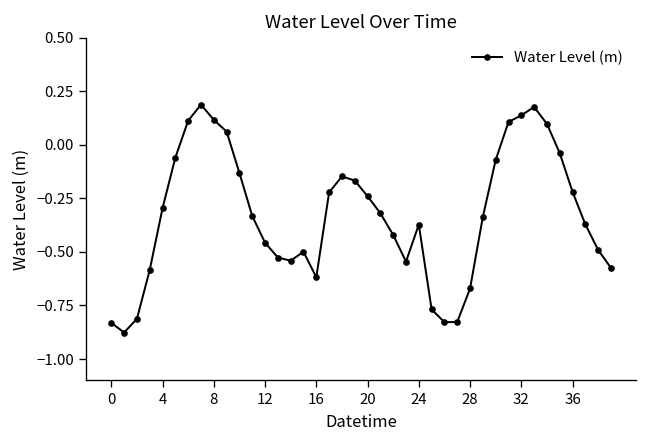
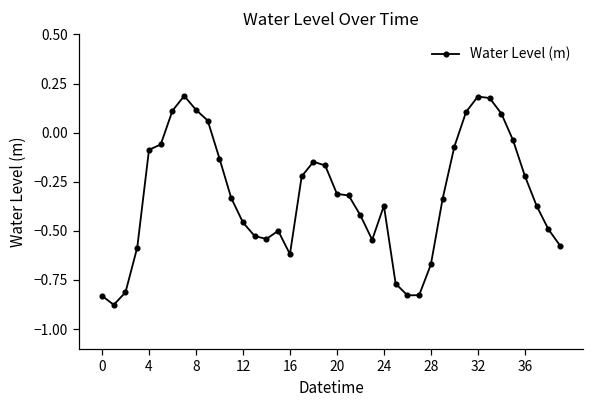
  {
    "0": -0.83,
-   "4": -0.30,
+   "4": -0.09,
    "8": 0.12,
    "12": -0.46,
    "16": -0.62,
-   "20": -0.24,
+   "20": -0.31,
    "24": -0.37,
    "28": -0.67,
-   "32": 0.14,
+   "32": 0.18,
    "36": -0.22
  }
